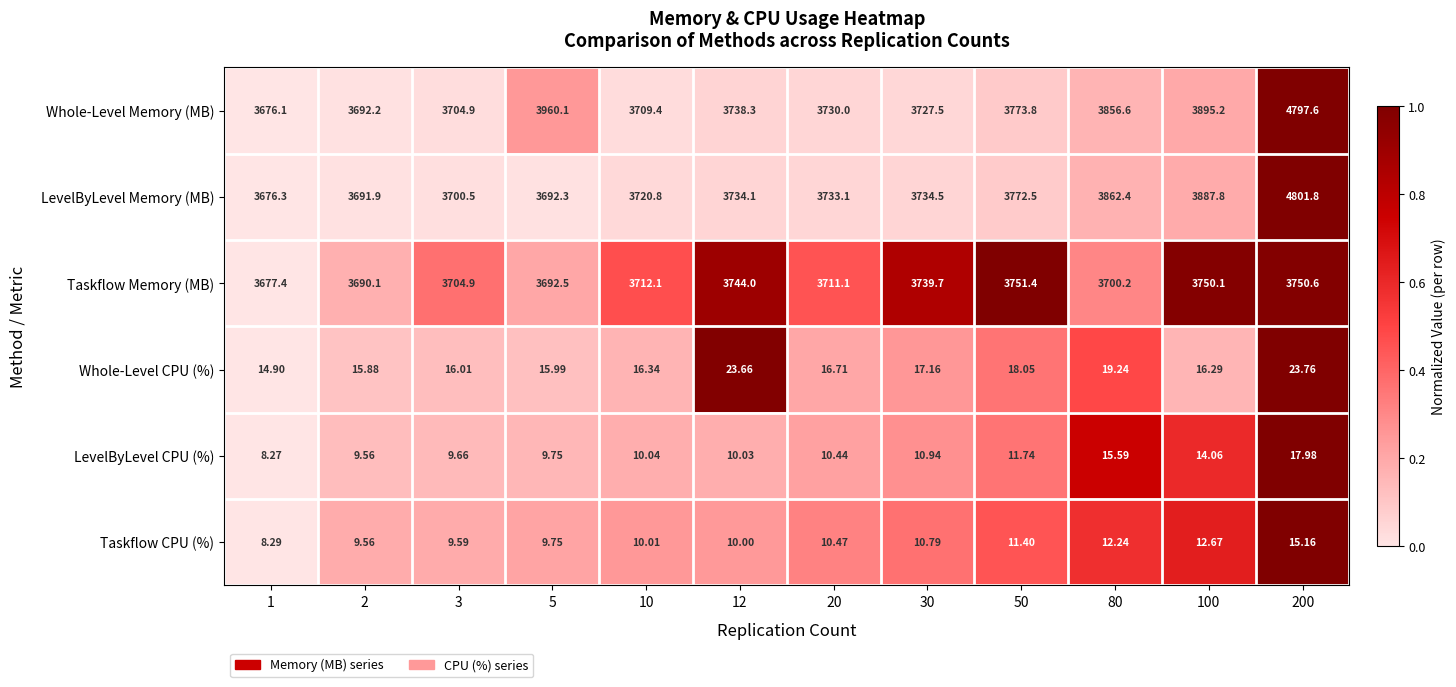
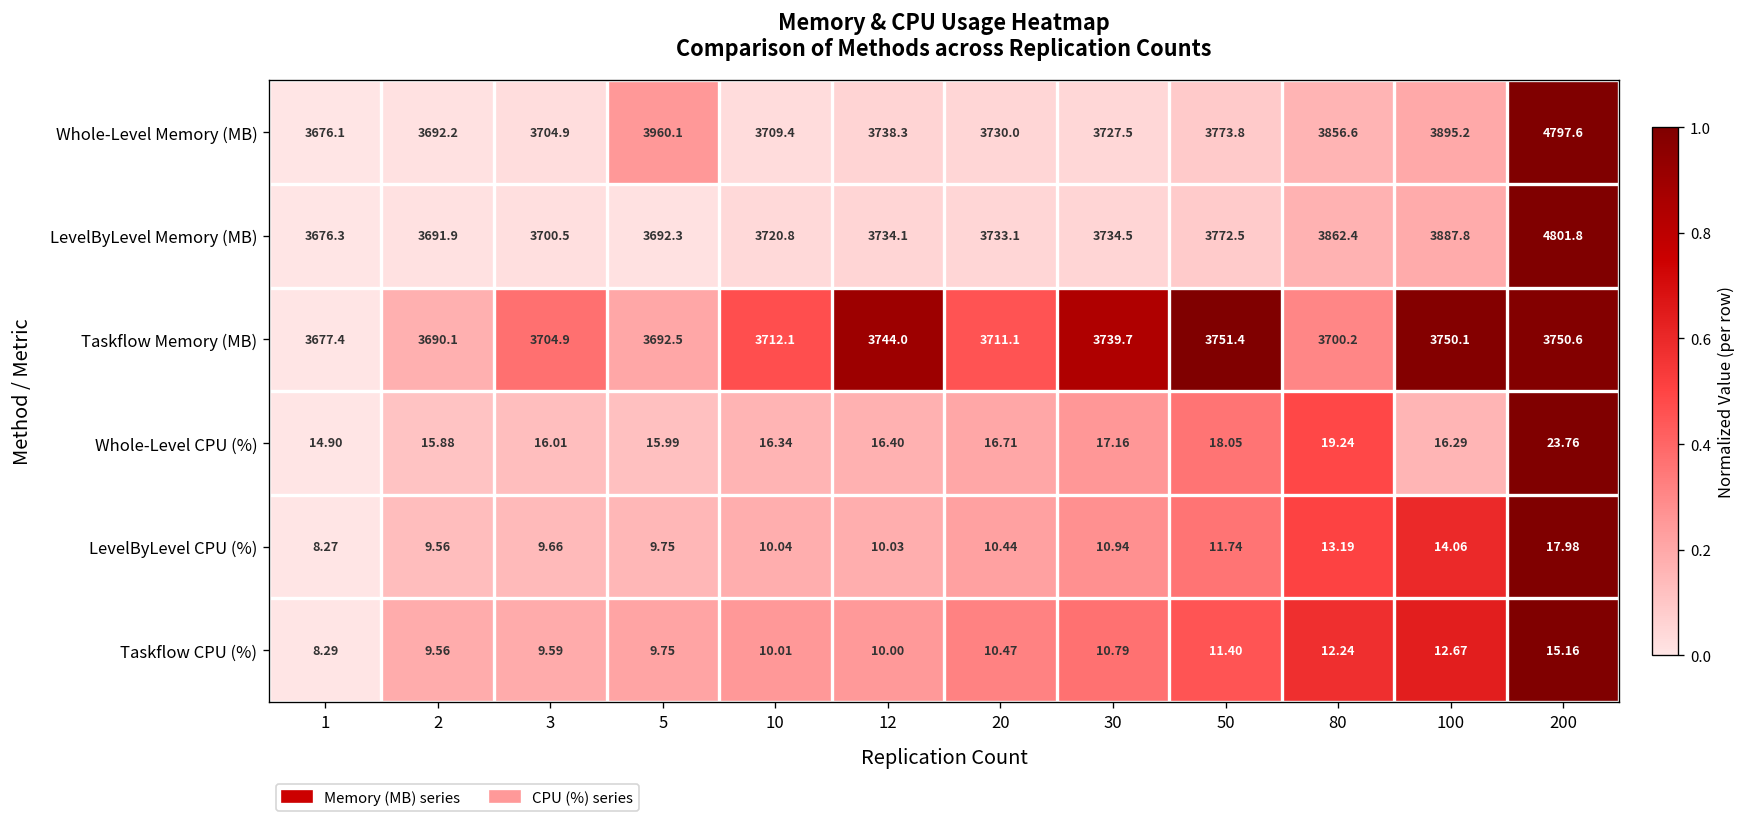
  {
    "Whole-Level Memory (MB)": {
      "1": 3676.1,
      "2": 3692.2,
      "3": 3704.9,
      "5": 3960.1,
      "10": 3709.4,
      "12": 3738.3,
      "20": 3730.0,
      "30": 3727.5,
      "50": 3773.8,
      "80": 3856.6,
      "100": 3895.2,
      "200": 4797.6
    },
    "LevelByLevel Memory (MB)": {
      "1": 3676.3,
      "2": 3691.9,
      "3": 3700.5,
      "5": 3692.3,
      "10": 3720.8,
      "12": 3734.1,
      "20": 3733.1,
      "30": 3734.5,
      "50": 3772.5,
      "80": 3862.4,
      "100": 3887.8,
      "200": 4801.8
    },
    "Taskflow Memory (MB)": {
      "1": 3677.4,
      "2": 3690.1,
      "3": 3704.9,
      "5": 3692.5,
      "10": 3712.1,
      "12": 3744.0,
      "20": 3711.1,
      "30": 3739.7,
      "50": 3751.4,
      "80": 3700.2,
      "100": 3750.1,
      "200": 3750.6
    },
    "Whole-Level CPU (%)": {
      "1": 14.90,
      "2": 15.88,
      "3": 16.01,
      "5": 15.99,
      "10": 16.34,
-     "12": 23.66,
+     "12": 16.40,
      "20": 16.71,
      "30": 17.16,
      "50": 18.05,
      "80": 19.24,
      "100": 16.29,
      "200": 23.76
    },
    "LevelByLevel CPU (%)": {
      "1": 8.27,
      "2": 9.56,
      "3": 9.66,
      "5": 9.75,
      "10": 10.04,
      "12": 10.03,
      "20": 10.44,
      "30": 10.94,
      "50": 11.74,
-     "80": 15.59,
+     "80": 13.19,
      "100": 14.06,
      "200": 17.98
    },
    "Taskflow CPU (%)": {
      "1": 8.29,
      "2": 9.56,
      "3": 9.59,
      "5": 9.75,
      "10": 10.01,
      "12": 10.00,
      "20": 10.47,
      "30": 10.79,
      "50": 11.40,
      "80": 12.24,
      "100": 12.67,
      "200": 15.16
    }
  }
